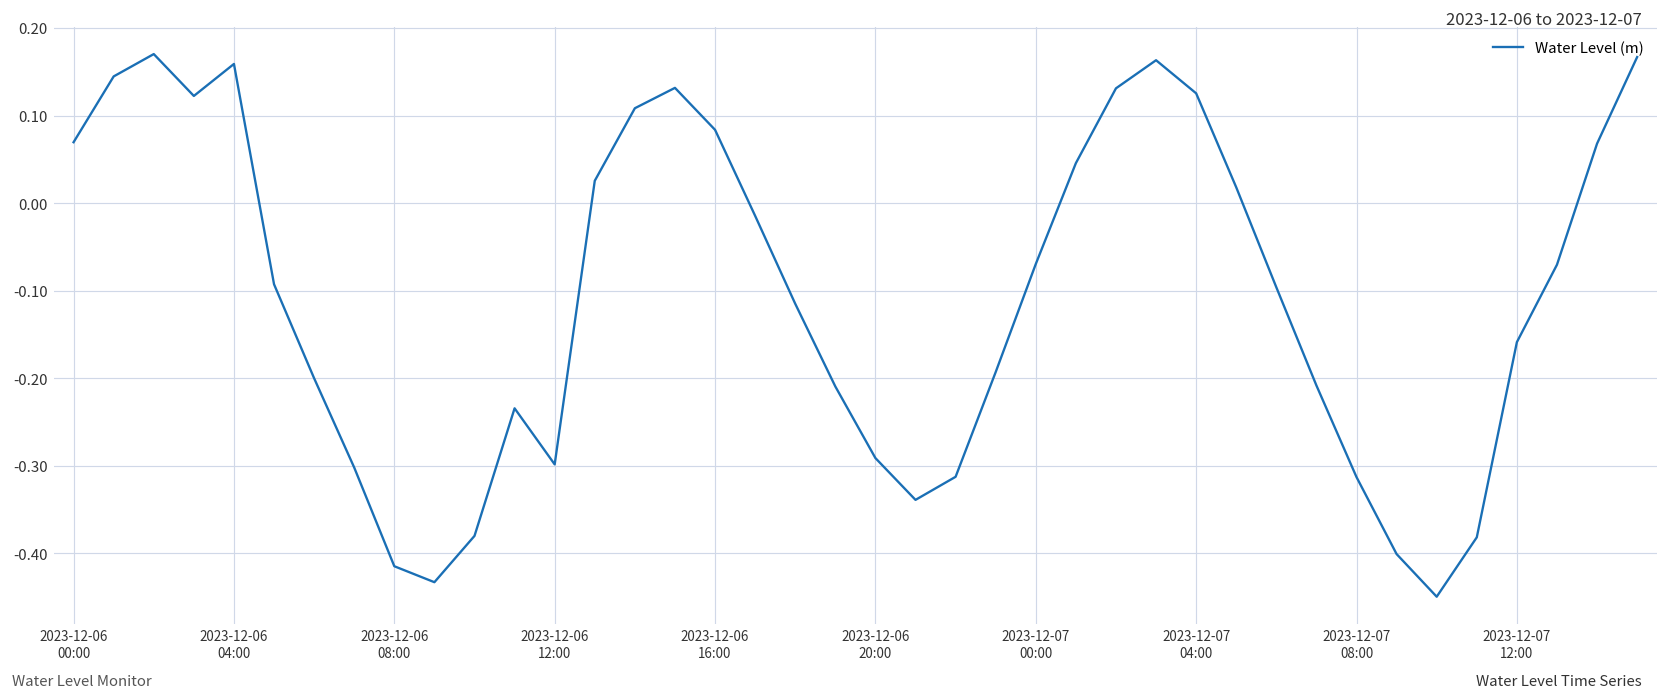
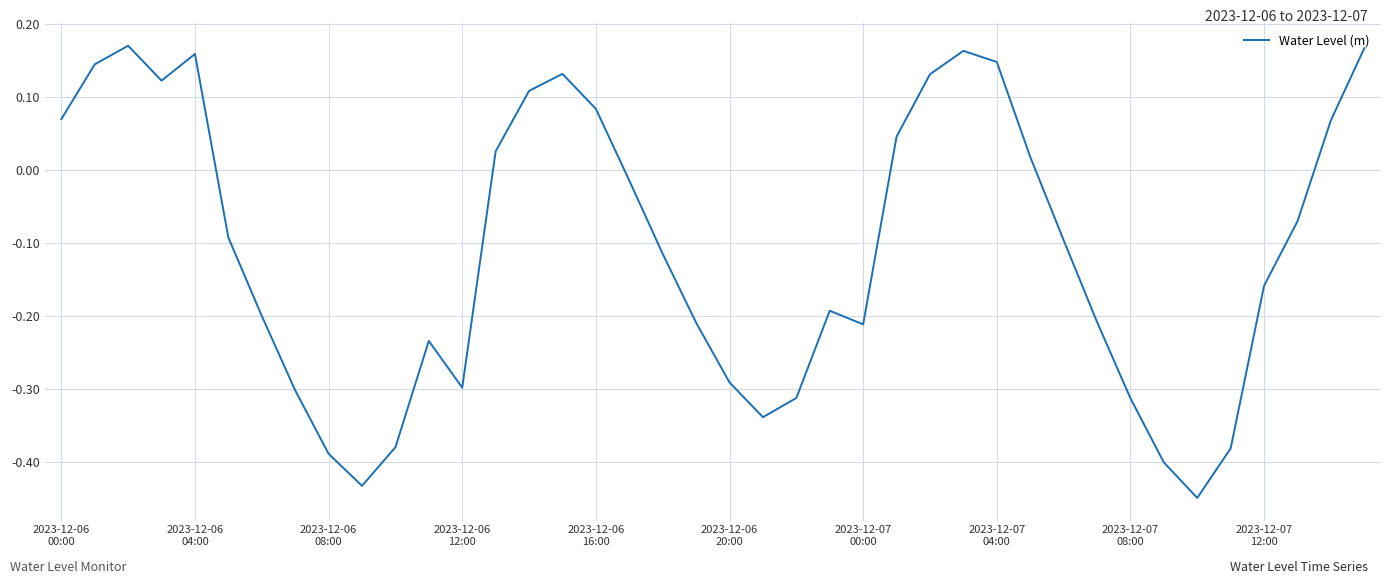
  {
    "2023-12-06 00:00": 0.07,
    "2023-12-06 04:00": 0.16,
-   "2023-12-06 08:00": -0.41,
+   "2023-12-06 08:00": -0.39,
    "2023-12-06 12:00": -0.30,
    "2023-12-06 16:00": 0.08,
    "2023-12-06 20:00": -0.29,
-   "2023-12-07 00:00": -0.07,
-   "2023-12-07 04:00": 0.13,
+   "2023-12-07 00:00": -0.21,
+   "2023-12-07 04:00": 0.15,
    "2023-12-07 08:00": -0.31,
    "2023-12-07 12:00": -0.16
  }
